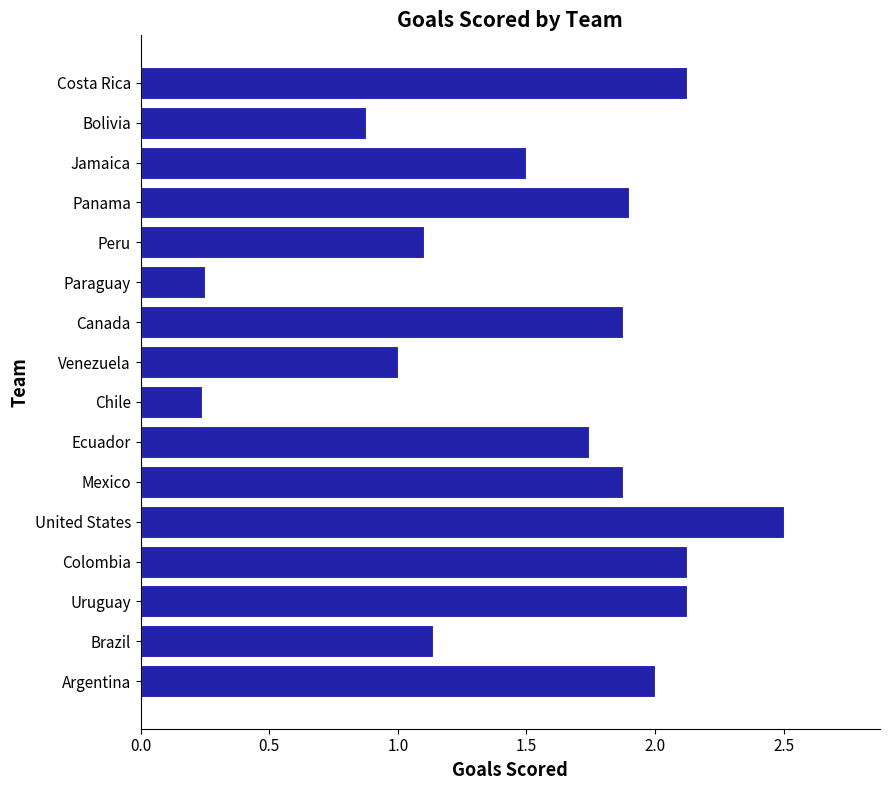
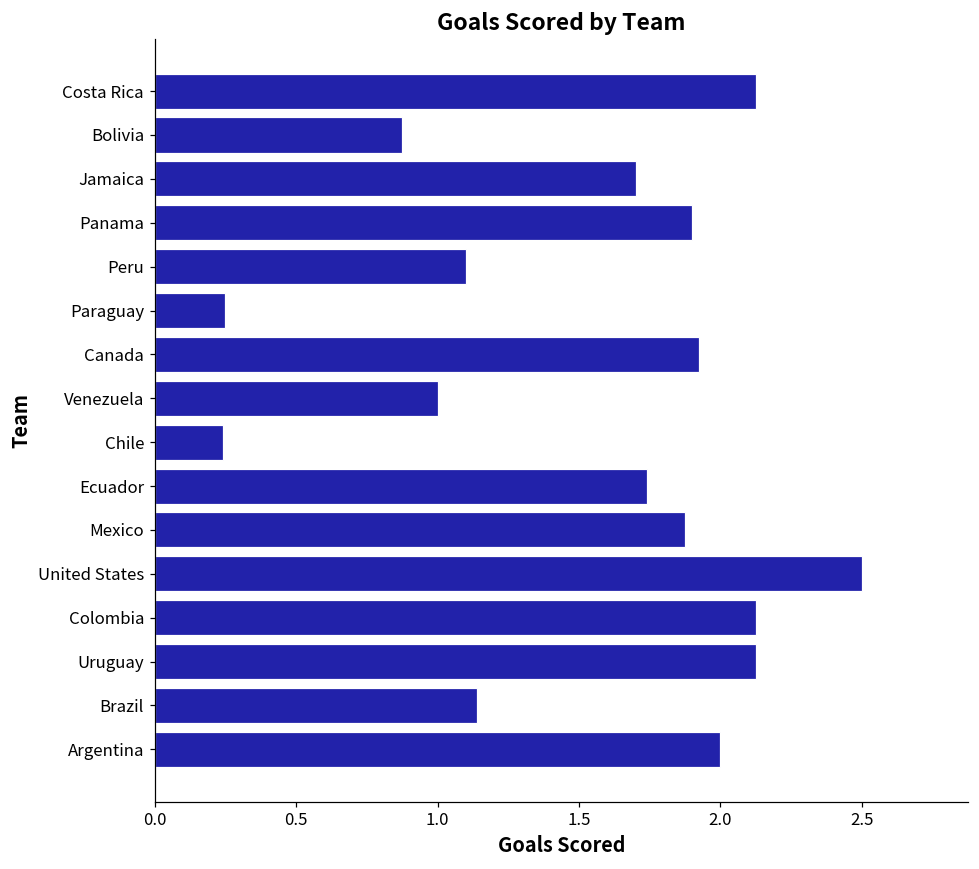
  {
    "Costa Rica": 2.13,
    "Bolivia": 0.88,
-   "Jamaica": 1.5,
+   "Jamaica": 1.7,
    "Panama": 1.90,
    "Peru": 1.10,
    "Paraguay": 0.25,
-   "Canada": 1.88,
+   "Canada": 1.93,
    "Venezuela": 1.00,
    "Chile": 0.24,
    "Ecuador": 1.74,
    "Mexico": 1.88,
    "United States": 2.50,
    "Colombia": 2.13,
    "Uruguay": 2.13,
    "Brazil": 1.14,
    "Argentina": 2.00
  }
